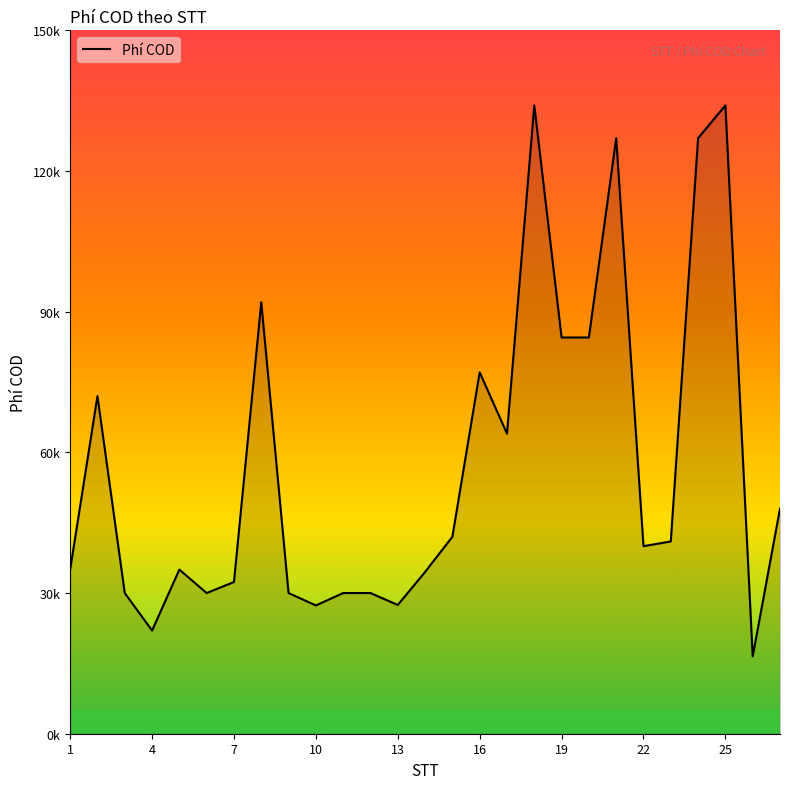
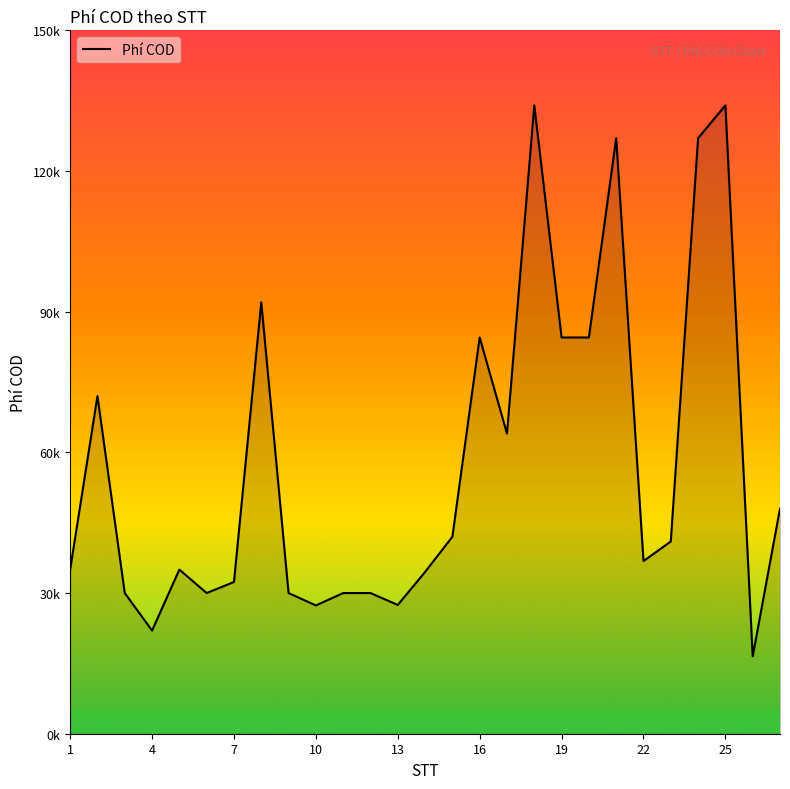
  {
    "1": 35000,
    "4": 22000,
    "7": 32000,
    "10": 27000,
    "13": 27000,
-   "16": 77000,
+   "16": 85000,
    "19": 85000,
-   "22": 40000,
+   "22": 37000,
    "25": 134000
  }
